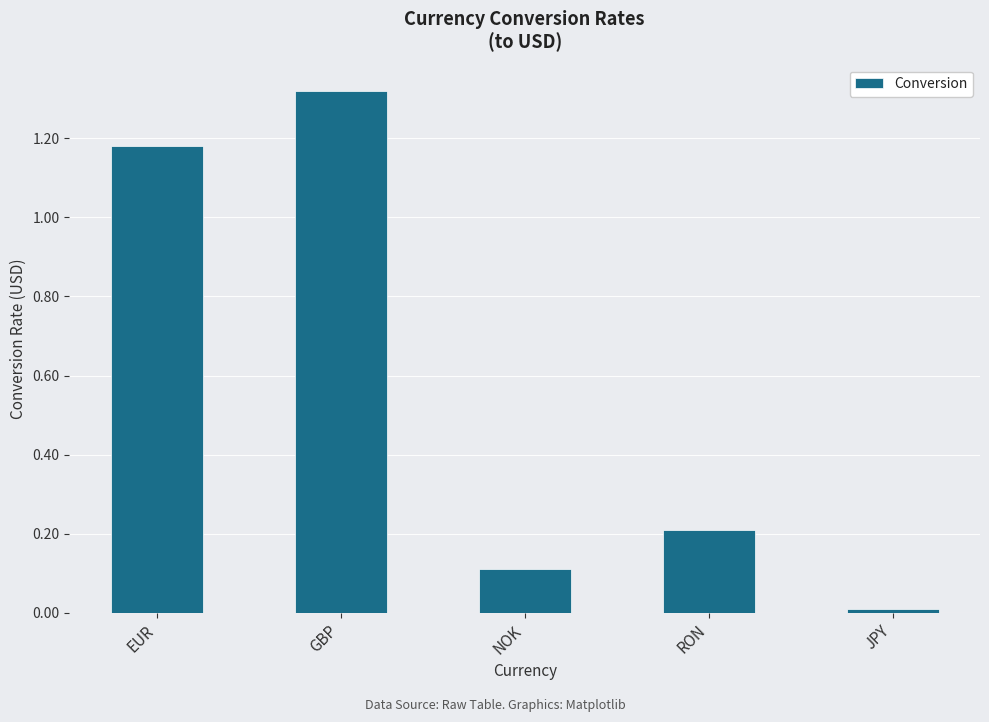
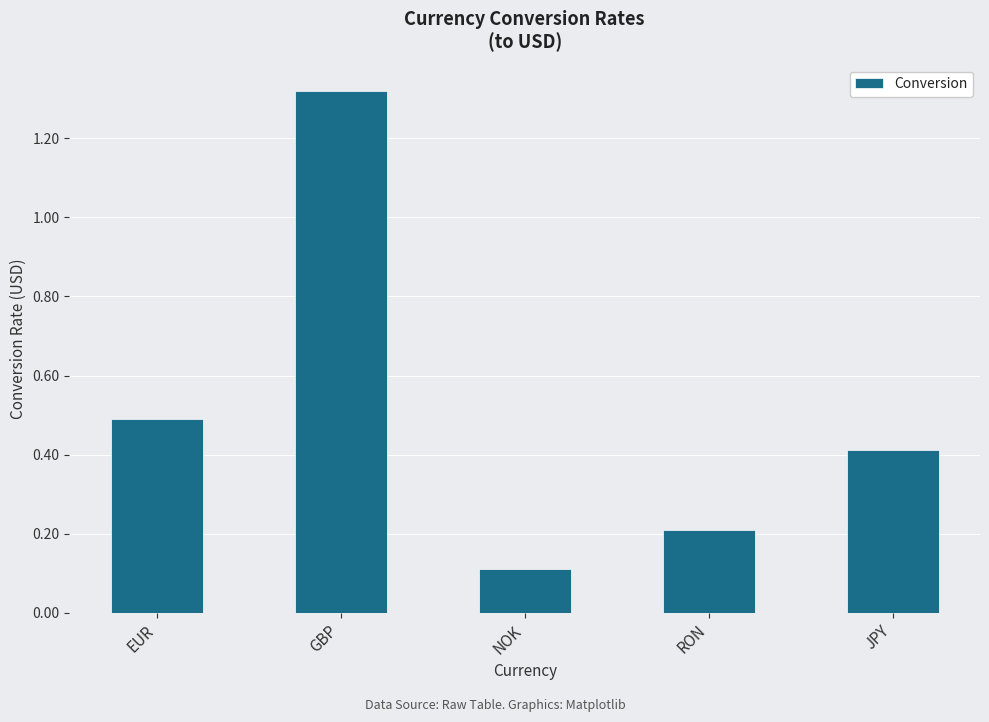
  {
-   "EUR": 1.18,
+   "EUR": 0.49,
    "GBP": 1.32,
    "NOK": 0.11,
    "RON": 0.21,
-   "JPY": 0.01
+   "JPY": 0.41
  }
